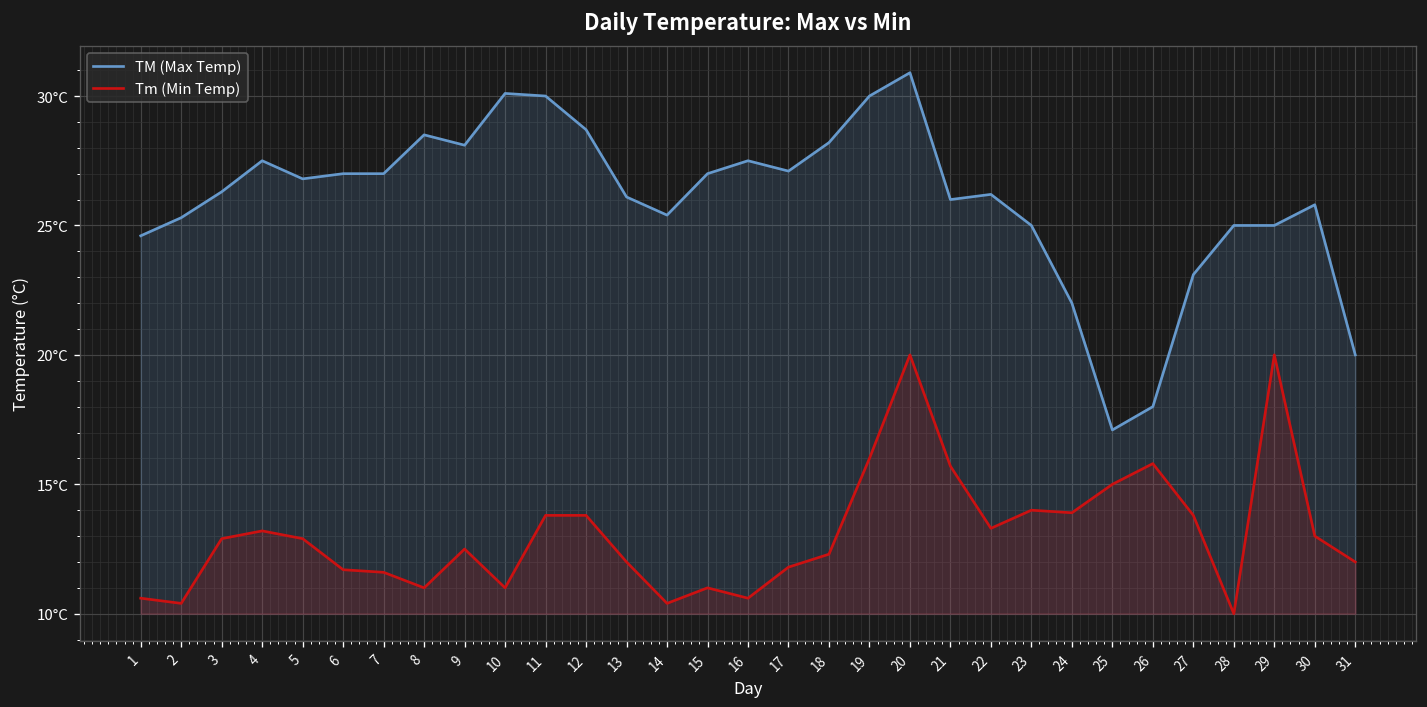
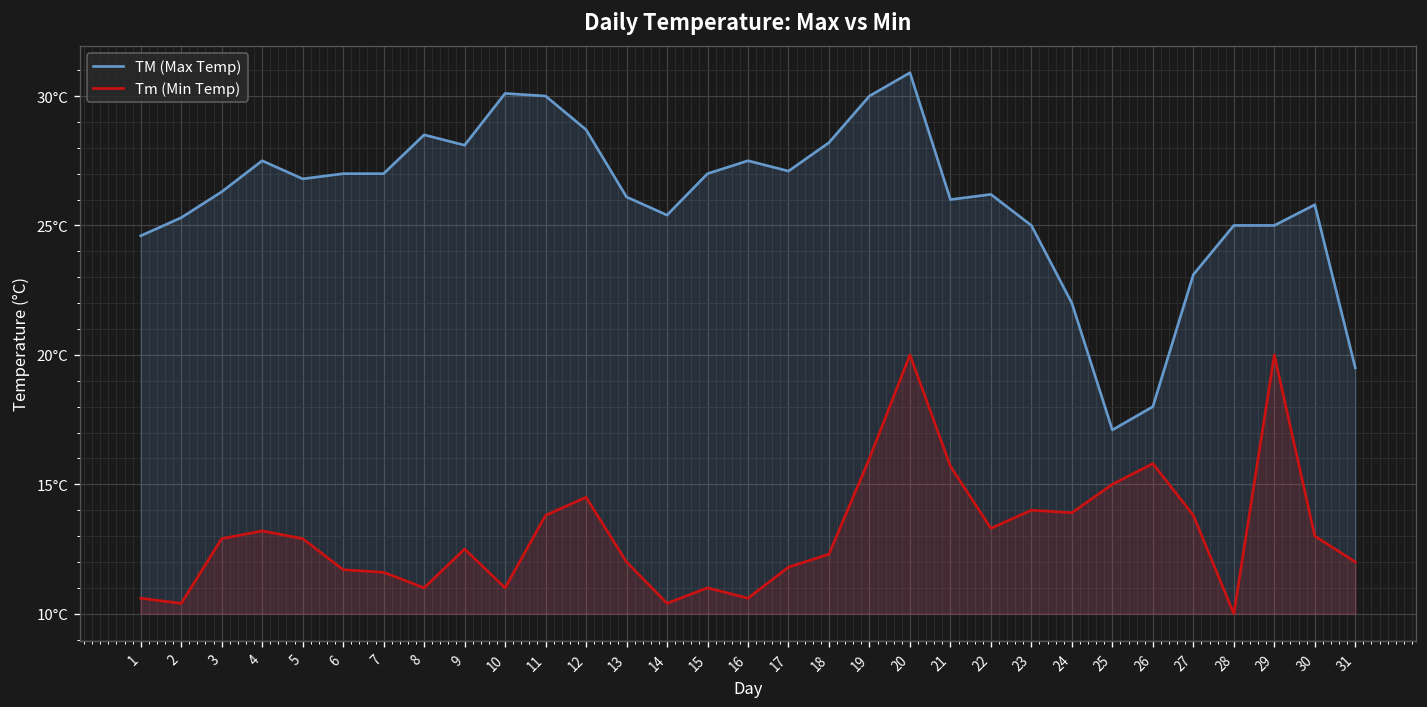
  {
    "TM (Max Temp)": {
      "1": "24.6°C",
      "2": "25.3°C",
      "3": "26.3°C",
      "4": "27.5°C",
      "5": "26.8°C",
      "6": "27.0°C",
      "7": "27.0°C",
      "8": "28.5°C",
      "9": "28.1°C",
      "10": "30.1°C",
      "11": "30.0°C",
      "12": "28.7°C",
      "13": "26.1°C",
      "14": "25.4°C",
      "15": "27.0°C",
      "16": "27.5°C",
      "17": "27.1°C",
      "18": "28.2°C",
      "19": "30.0°C",
      "20": "30.9°C",
      "21": "26.0°C",
      "22": "26.2°C",
      "23": "25.0°C",
      "24": "22.0°C",
      "25": "17.1°C",
      "26": "18.0°C",
      "27": "23.1°C",
      "28": "25.0°C",
      "29": "25.0°C",
      "30": "25.8°C",
-     "31": "20.0°C"
+     "31": "19.5°C"
    },
    "Tm (Min Temp)": {
      "1": "10.6°C",
      "2": "10.4°C",
      "3": "12.9°C",
      "4": "13.2°C",
      "5": "12.9°C",
      "6": "11.7°C",
      "7": "11.6°C",
      "8": "11.0°C",
      "9": "12.5°C",
      "10": "11.0°C",
      "11": "13.8°C",
-     "12": "13.8°C",
+     "12": "14.5°C",
      "13": "12.0°C",
      "14": "10.4°C",
      "15": "11.0°C",
      "16": "10.6°C",
      "17": "11.8°C",
      "18": "12.3°C",
      "19": "16.0°C",
      "20": "20.0°C",
      "21": "15.7°C",
      "22": "13.3°C",
      "23": "14.0°C",
      "24": "13.9°C",
      "25": "15.0°C",
      "26": "15.8°C",
      "27": "13.8°C",
      "28": "10.0°C",
      "29": "20.0°C",
      "30": "13.0°C",
      "31": "12.0°C"
    }
  }
